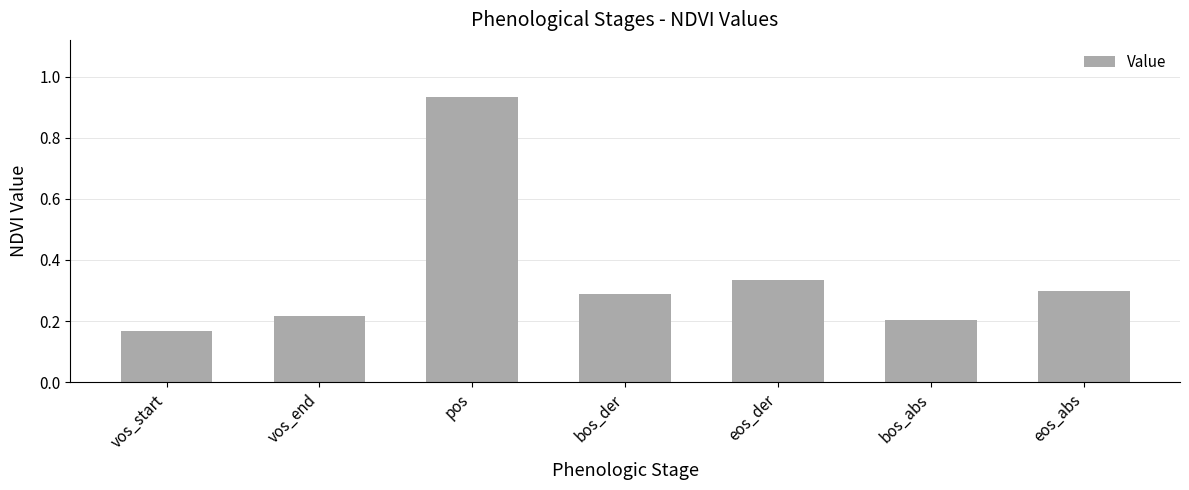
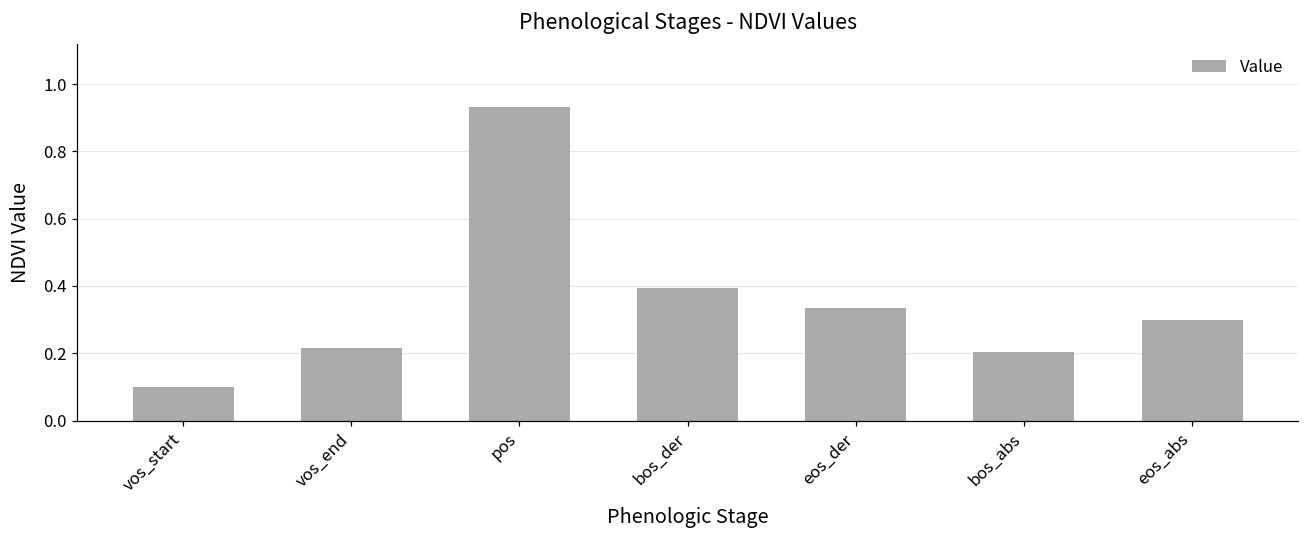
  {
-   "vos_start": 0.17,
+   "vos_start": 0.10,
    "vos_end": 0.22,
    "pos": 0.93,
-   "bos_der": 0.29,
+   "bos_der": 0.40,
    "eos_der": 0.34,
    "bos_abs": 0.20,
    "eos_abs": 0.30
  }
